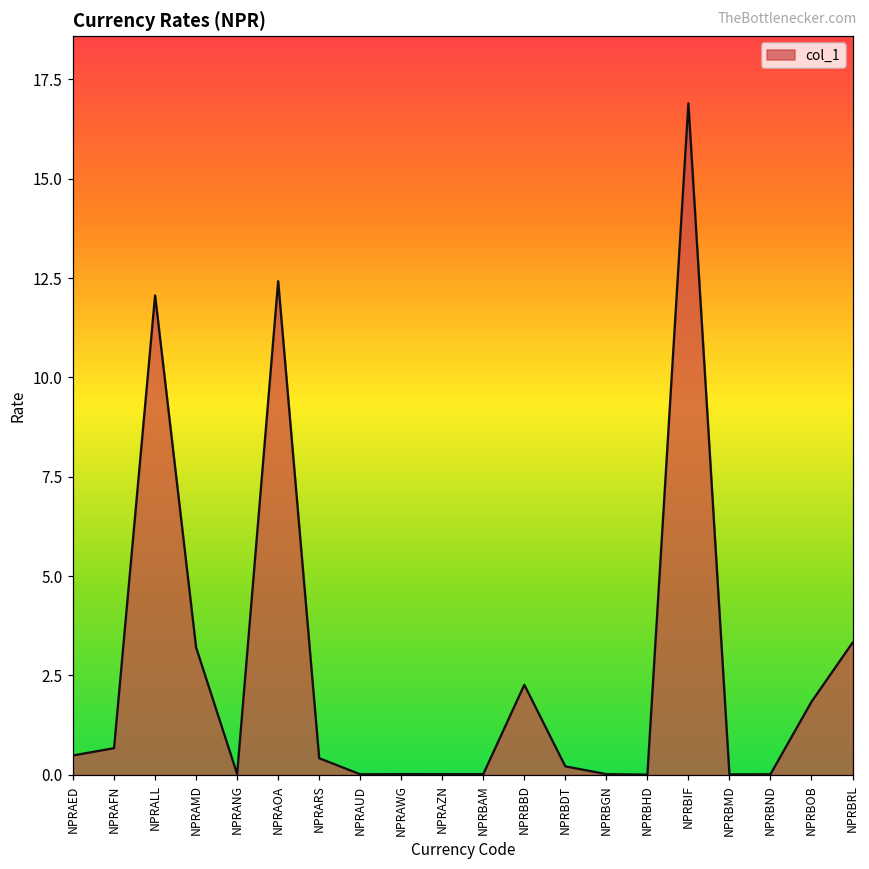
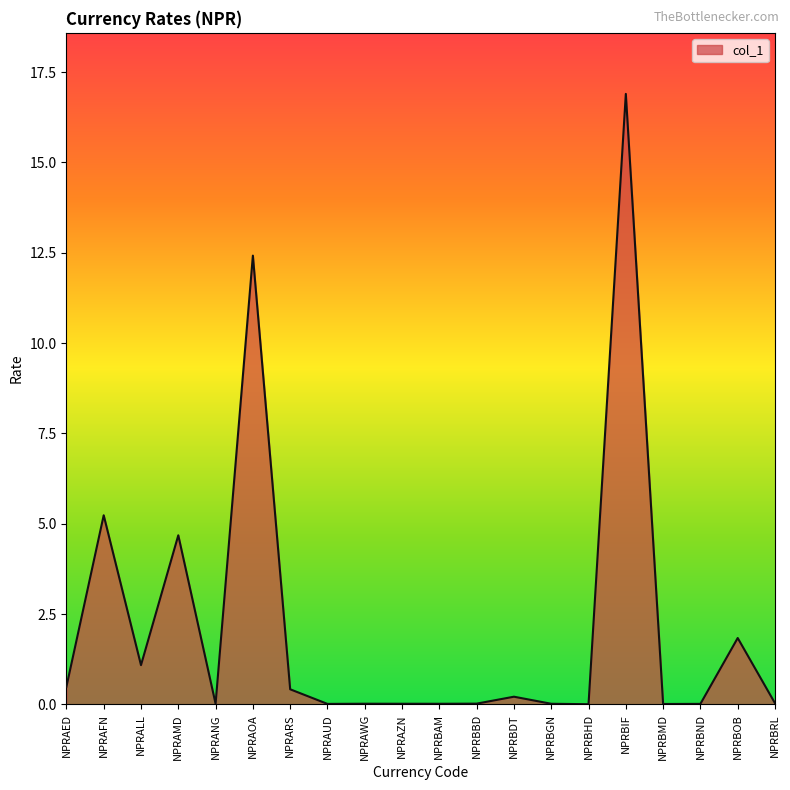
  {
    "NPRAED": 0.5,
-   "NPRAFN": 0.7,
-   "NPRALL": 12.1,
-   "NPRAMD": 3.2,
+   "NPRAFN": 5.2,
+   "NPRALL": 1.1,
+   "NPRAMD": 4.7,
    "NPRANG": 0.0,
    "NPRAOA": 12.4,
    "NPRARS": 0.4,
    "NPRAUD": 0.0,
    "NPRAWG": 0.0,
    "NPRAZN": 0.0,
    "NPRBAM": 0.0,
-   "NPRBBD": 2.3,
+   "NPRBBD": 0.0,
    "NPRBDT": 0.2,
    "NPRBGN": 0.0,
    "NPRBHD": 0.0,
    "NPRBIF": 16.9,
    "NPRBMD": 0.0,
    "NPRBND": 0.0,
    "NPRBOB": 1.8,
-   "NPRBRL": 3.3
+   "NPRBRL": 0.0
  }
